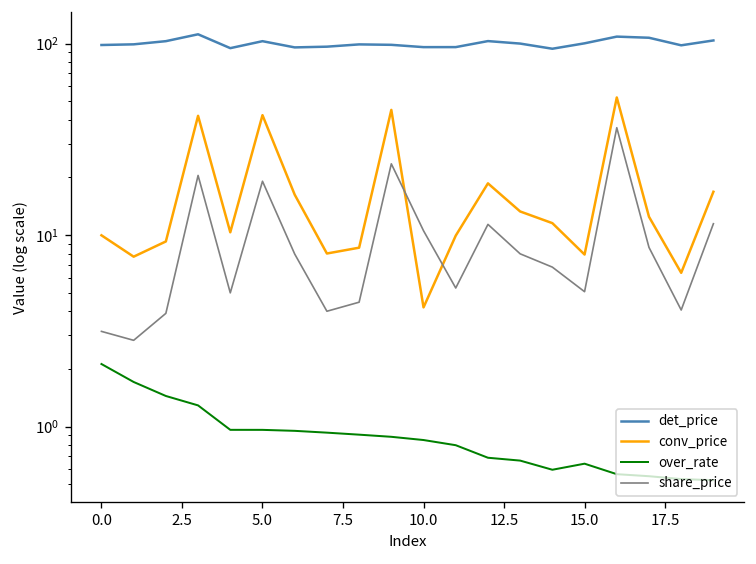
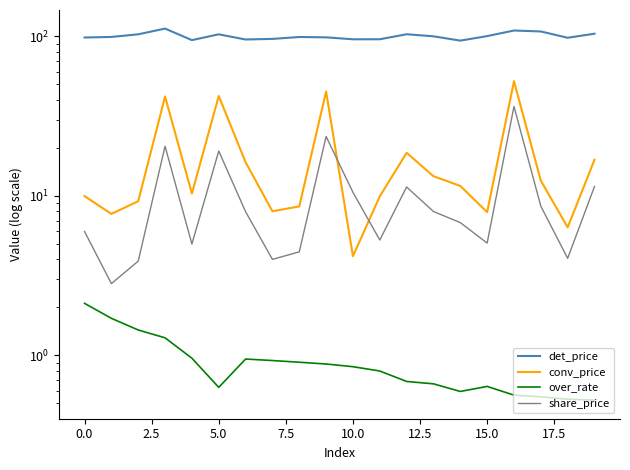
  {
    "det_price": {
      "0.0": 100,
      "5.0": 100,
      "10.0": 100,
      "15.0": 100
    },
    "conv_price": {
      "0.0": 10,
      "5.0": 42,
      "10.0": 4.2,
      "15.0": 8
    },
    "over_rate": {
      "0.0": 2.1,
-     "5.0": 1.0,
+     "5.0": 0.63,
      "10.0": 0.9,
      "15.0": 0.64
    },
    "share_price": {
-     "0.0": 3.1,
+     "0.0": 6.0,
      "5.0": 19,
      "10.0": 11,
      "15.0": 5.1
    }
  }
